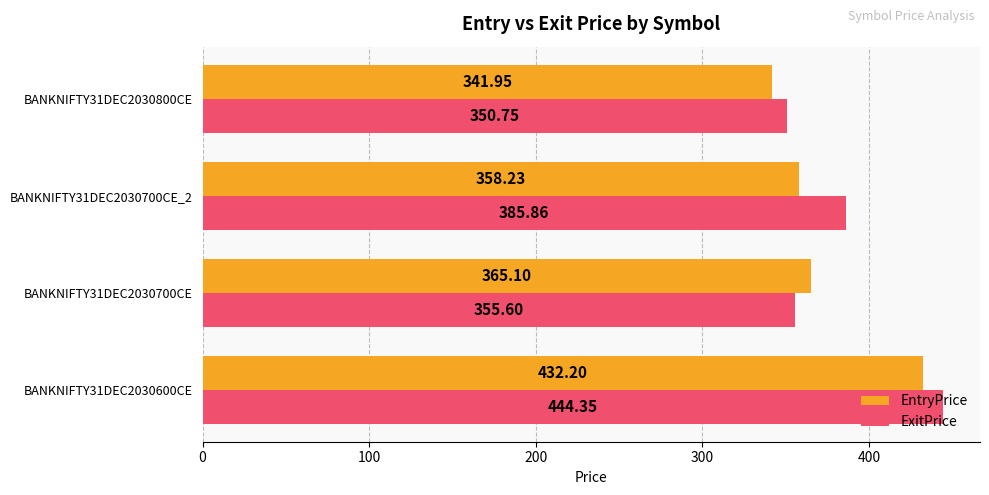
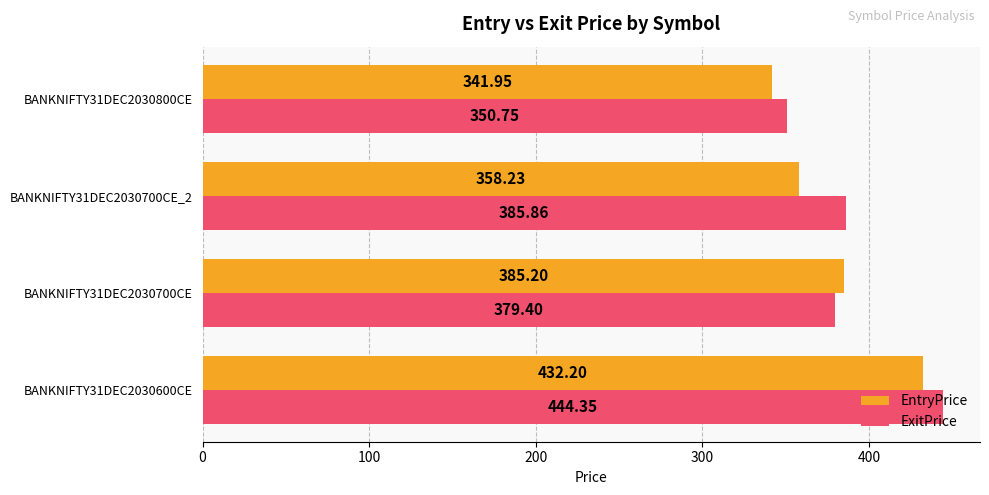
  {
    "EntryPrice": {
      "BANKNIFTY31DEC2030800CE": 341.95,
      "BANKNIFTY31DEC2030700CE_2": 358.23,
-     "BANKNIFTY31DEC2030700CE": 365.10,
+     "BANKNIFTY31DEC2030700CE": 385.20,
      "BANKNIFTY31DEC2030600CE": 432.20
    },
    "ExitPrice": {
      "BANKNIFTY31DEC2030800CE": 350.75,
      "BANKNIFTY31DEC2030700CE_2": 385.86,
-     "BANKNIFTY31DEC2030700CE": 355.60,
+     "BANKNIFTY31DEC2030700CE": 379.40,
      "BANKNIFTY31DEC2030600CE": 444.35
    }
  }
